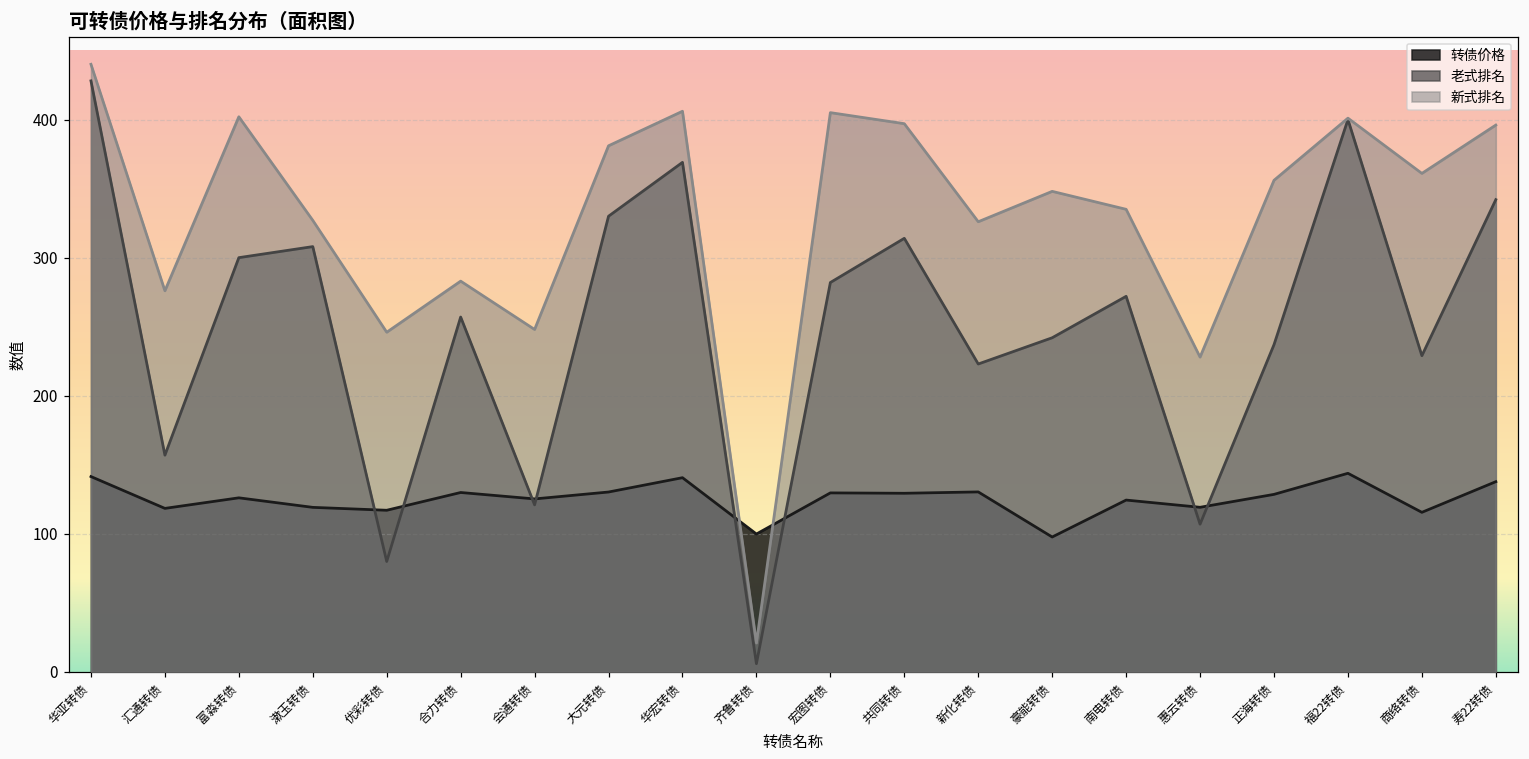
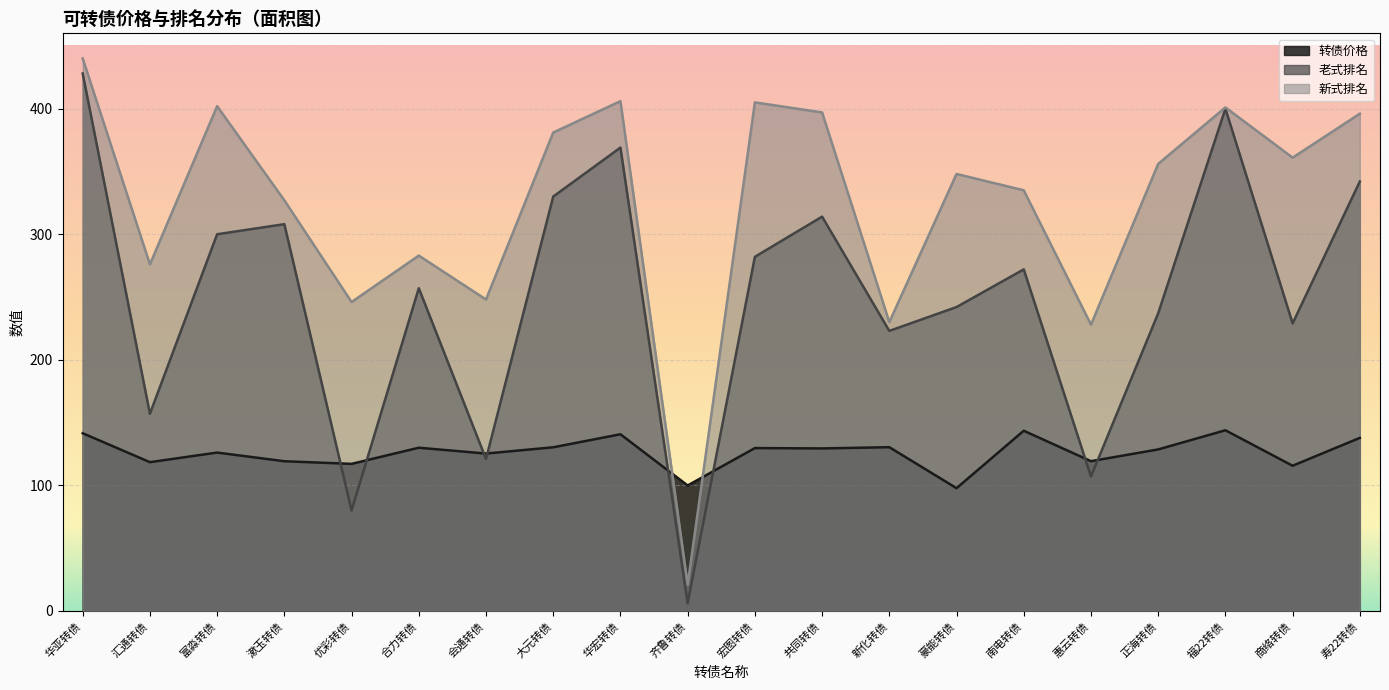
  {
    "转债价格": {
      "华亚转债": 142,
      "汇通转债": 118,
      "富淼转债": 126,
      "漱玉转债": 119,
      "优彩转债": 117,
      "合力转债": 130,
      "会通转债": 125,
      "大元转债": 130,
      "华宏转债": 141,
      "齐鲁转债": 100,
      "宏图转债": 130,
      "共同转债": 129,
      "新化转债": 130,
      "豪能转债": 98,
-     "南电转债": 124,
+     "南电转债": 143,
      "惠云转债": 119,
      "正海转债": 129,
      "福22转债": 144,
      "商络转债": 116,
      "寿22转债": 138
    },
    "老式排名": {
      "华亚转债": 428,
      "汇通转债": 157,
      "富淼转债": 300,
      "漱玉转债": 308,
      "优彩转债": 80,
      "合力转债": 257,
      "会通转债": 121,
      "大元转债": 330,
      "华宏转债": 369,
      "齐鲁转债": 6,
      "宏图转债": 282,
      "共同转债": 314,
      "新化转债": 223,
      "豪能转债": 242,
      "南电转债": 272,
      "惠云转债": 107,
      "正海转债": 237,
      "商络转债": 229,
      "寿22转债": 342
    },
    "新式排名": {
      "华亚转债": 440,
      "汇通转债": 276,
      "富淼转债": 402,
      "漱玉转债": 327,
      "优彩转债": 246,
      "合力转债": 283,
      "会通转债": 248,
      "大元转债": 381,
      "华宏转债": 406,
      "齐鲁转债": 21,
      "宏图转债": 405,
      "共同转债": 397,
-     "新化转债": 326,
+     "新化转债": 230,
      "豪能转债": 348,
      "南电转债": 335,
      "惠云转债": 228,
      "正海转债": 356,
      "商络转债": 361,
      "寿22转债": 396
    }
  }
